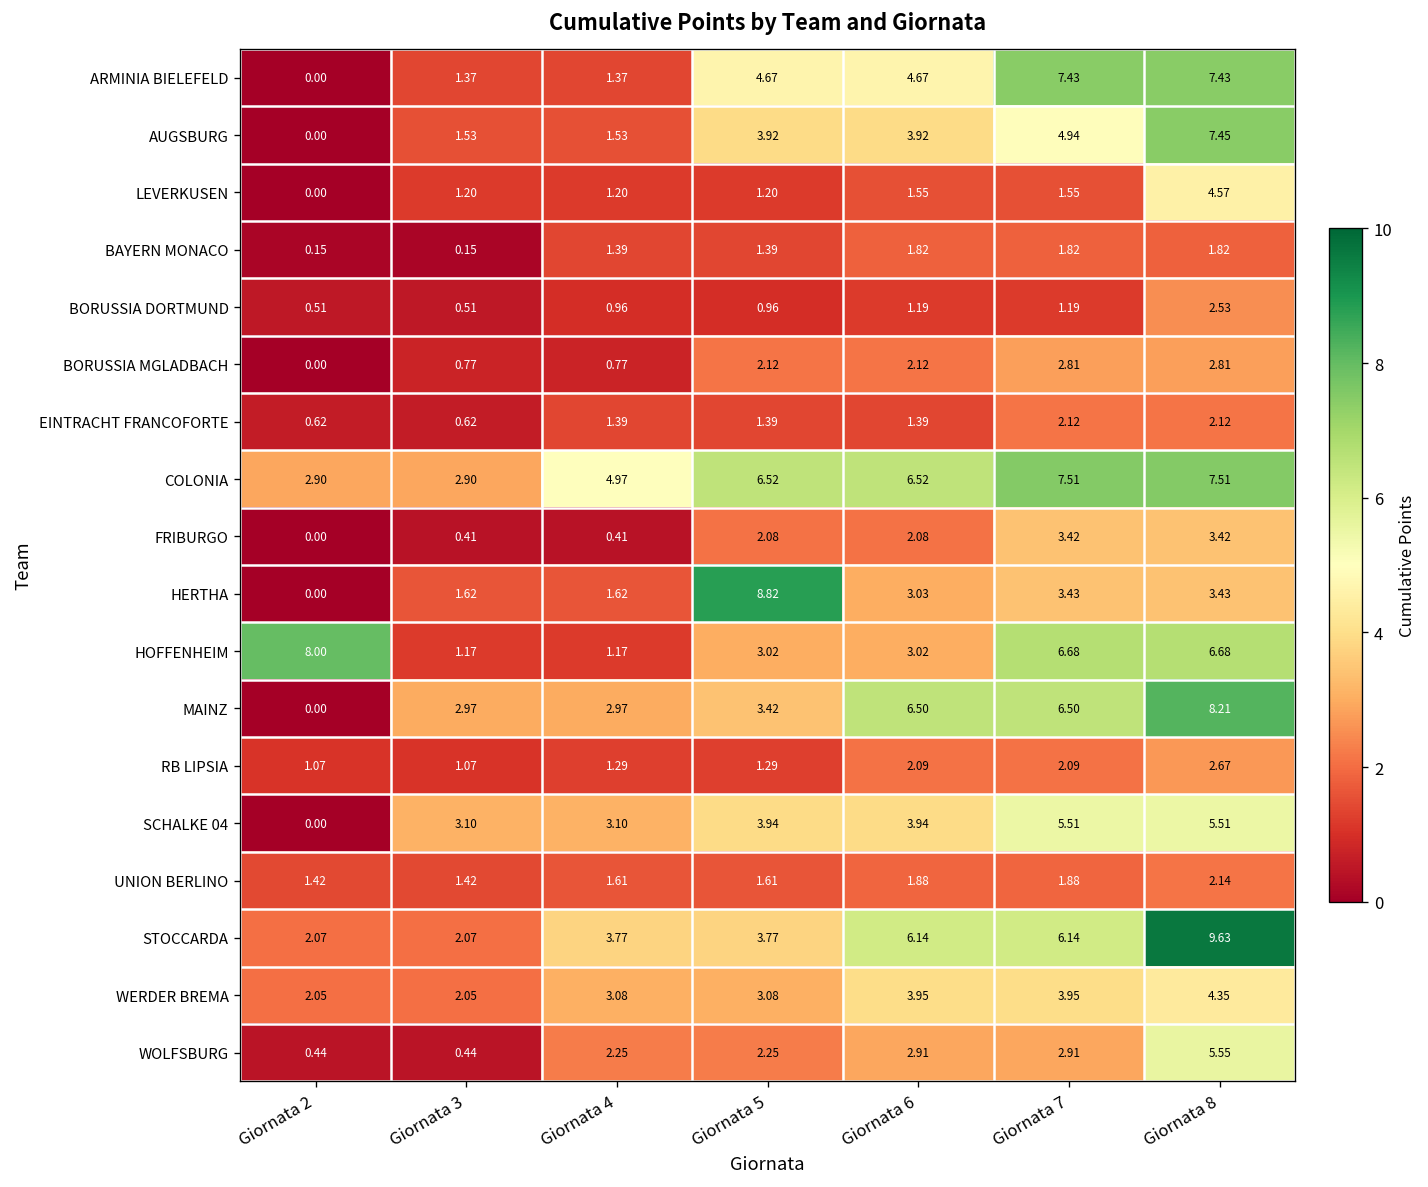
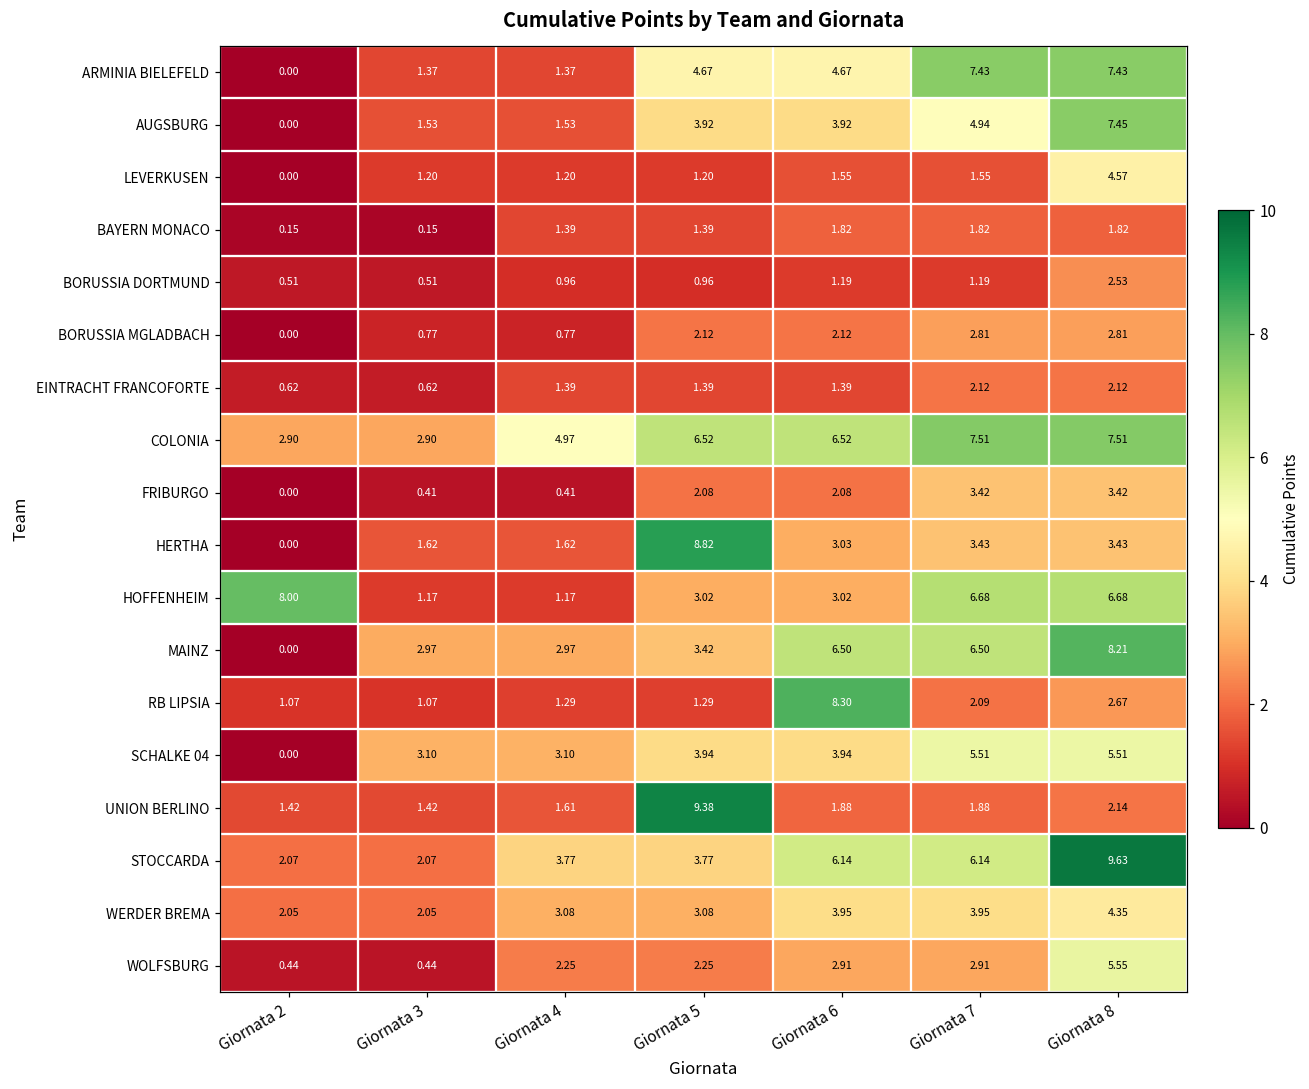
  {
    "ARMINIA BIELEFELD": {
      "Giornata 2": 0.00,
      "Giornata 3": 1.37,
      "Giornata 4": 1.37,
      "Giornata 5": 4.67,
      "Giornata 6": 4.67,
      "Giornata 7": 7.43,
      "Giornata 8": 7.43
    },
    "AUGSBURG": {
      "Giornata 2": 0.00,
      "Giornata 3": 1.53,
      "Giornata 4": 1.53,
      "Giornata 5": 3.92,
      "Giornata 6": 3.92,
      "Giornata 7": 4.94,
      "Giornata 8": 7.45
    },
    "LEVERKUSEN": {
      "Giornata 2": 0.00,
      "Giornata 3": 1.20,
      "Giornata 4": 1.20,
      "Giornata 5": 1.20,
      "Giornata 6": 1.55,
      "Giornata 7": 1.55,
      "Giornata 8": 4.57
    },
    "BAYERN MONACO": {
      "Giornata 2": 0.15,
      "Giornata 3": 0.15,
      "Giornata 4": 1.39,
      "Giornata 5": 1.39,
      "Giornata 6": 1.82,
      "Giornata 7": 1.82,
      "Giornata 8": 1.82
    },
    "BORUSSIA DORTMUND": {
      "Giornata 2": 0.51,
      "Giornata 3": 0.51,
      "Giornata 4": 0.96,
      "Giornata 5": 0.96,
      "Giornata 6": 1.19,
      "Giornata 7": 1.19,
      "Giornata 8": 2.53
    },
    "BORUSSIA MGLADBACH": {
      "Giornata 2": 0.00,
      "Giornata 3": 0.77,
      "Giornata 4": 0.77,
      "Giornata 5": 2.12,
      "Giornata 6": 2.12,
      "Giornata 7": 2.81,
      "Giornata 8": 2.81
    },
    "EINTRACHT FRANCOFORTE": {
      "Giornata 2": 0.62,
      "Giornata 3": 0.62,
      "Giornata 4": 1.39,
      "Giornata 5": 1.39,
      "Giornata 6": 1.39,
      "Giornata 7": 2.12,
      "Giornata 8": 2.12
    },
    "COLONIA": {
      "Giornata 2": 2.90,
      "Giornata 3": 2.90,
      "Giornata 4": 4.97,
      "Giornata 5": 6.52,
      "Giornata 6": 6.52,
      "Giornata 7": 7.51,
      "Giornata 8": 7.51
    },
    "FRIBURGO": {
      "Giornata 2": 0.00,
      "Giornata 3": 0.41,
      "Giornata 4": 0.41,
      "Giornata 5": 2.08,
      "Giornata 6": 2.08,
      "Giornata 7": 3.42,
      "Giornata 8": 3.42
    },
    "HERTHA": {
      "Giornata 2": 0.00,
      "Giornata 3": 1.62,
      "Giornata 4": 1.62,
      "Giornata 5": 8.82,
      "Giornata 6": 3.03,
      "Giornata 7": 3.43,
      "Giornata 8": 3.43
    },
    "HOFFENHEIM": {
      "Giornata 2": 8.00,
      "Giornata 3": 1.17,
      "Giornata 4": 1.17,
      "Giornata 5": 3.02,
      "Giornata 6": 3.02,
      "Giornata 7": 6.68,
      "Giornata 8": 6.68
    },
    "MAINZ": {
      "Giornata 2": 0.00,
      "Giornata 3": 2.97,
      "Giornata 4": 2.97,
      "Giornata 5": 3.42,
      "Giornata 6": 6.50,
      "Giornata 7": 6.50,
      "Giornata 8": 8.21
    },
    "RB LIPSIA": {
      "Giornata 2": 1.07,
      "Giornata 3": 1.07,
      "Giornata 4": 1.29,
      "Giornata 5": 1.29,
-     "Giornata 6": 2.09,
+     "Giornata 6": 8.30,
      "Giornata 7": 2.09,
      "Giornata 8": 2.67
    },
    "SCHALKE 04": {
      "Giornata 2": 0.00,
      "Giornata 3": 3.10,
      "Giornata 4": 3.10,
      "Giornata 5": 3.94,
      "Giornata 6": 3.94,
      "Giornata 7": 5.51,
      "Giornata 8": 5.51
    },
    "UNION BERLINO": {
      "Giornata 2": 1.42,
      "Giornata 3": 1.42,
      "Giornata 4": 1.61,
-     "Giornata 5": 1.61,
+     "Giornata 5": 9.38,
      "Giornata 6": 1.88,
      "Giornata 7": 1.88,
      "Giornata 8": 2.14
    },
    "STOCCARDA": {
      "Giornata 2": 2.07,
      "Giornata 3": 2.07,
      "Giornata 4": 3.77,
      "Giornata 5": 3.77,
      "Giornata 6": 6.14,
      "Giornata 7": 6.14,
      "Giornata 8": 9.63
    },
    "WERDER BREMA": {
      "Giornata 2": 2.05,
      "Giornata 3": 2.05,
      "Giornata 4": 3.08,
      "Giornata 5": 3.08,
      "Giornata 6": 3.95,
      "Giornata 7": 3.95,
      "Giornata 8": 4.35
    },
    "WOLFSBURG": {
      "Giornata 2": 0.44,
      "Giornata 3": 0.44,
      "Giornata 4": 2.25,
      "Giornata 5": 2.25,
      "Giornata 6": 2.91,
      "Giornata 7": 2.91,
      "Giornata 8": 5.55
    }
  }
